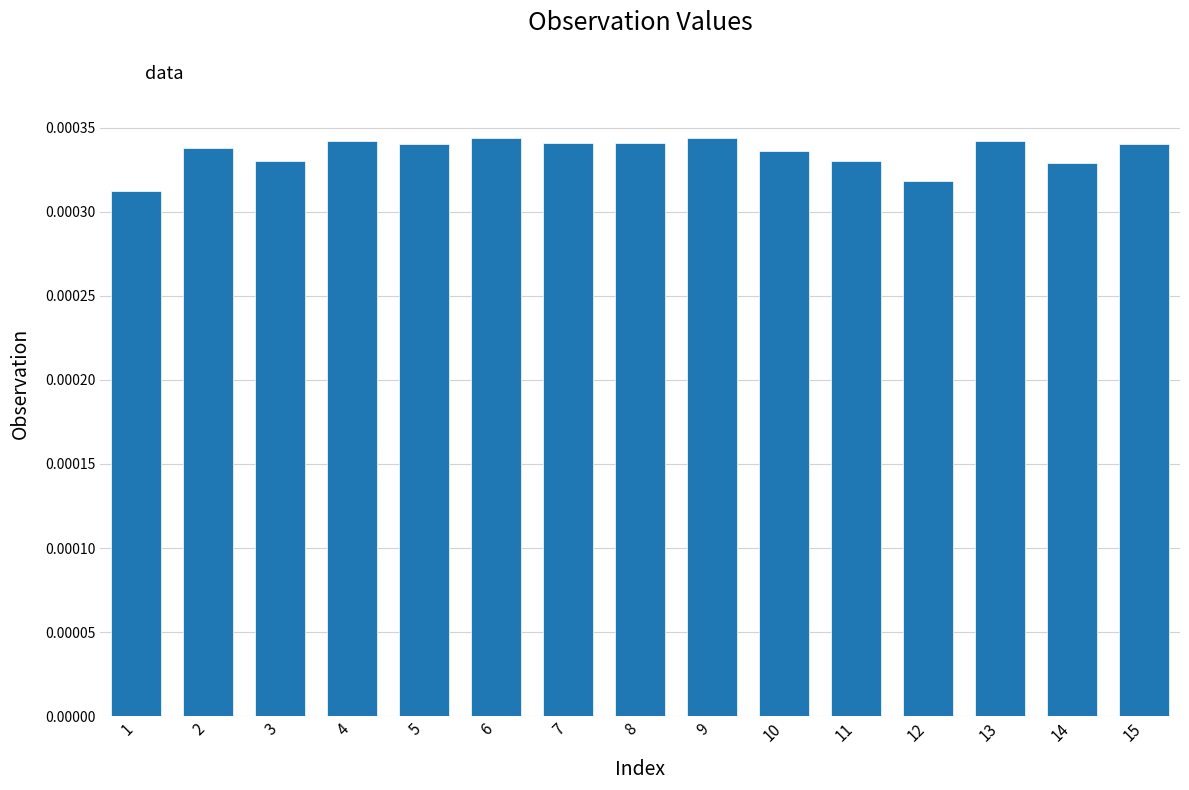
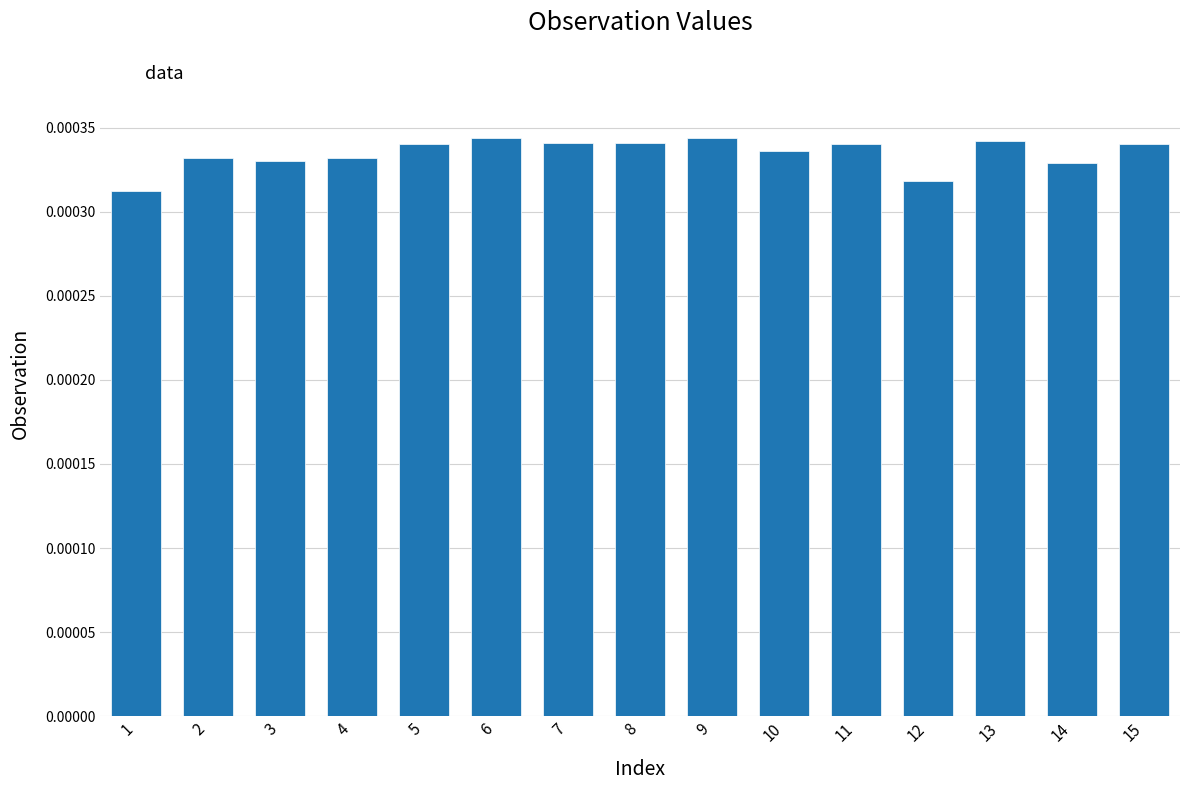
  {
    "1": 0.000312,
-   "2": 0.000338,
+   "2": 0.000332,
    "3": 0.000330,
-   "4": 0.000342,
+   "4": 0.000332,
    "5": 0.000340,
    "6": 0.000344,
    "7": 0.000341,
    "8": 0.000341,
    "9": 0.000344,
    "10": 0.000336,
-   "11": 0.00033,
+   "11": 0.00034,
    "12": 0.000318,
    "13": 0.000342,
    "14": 0.000329,
    "15": 0.000340
  }
